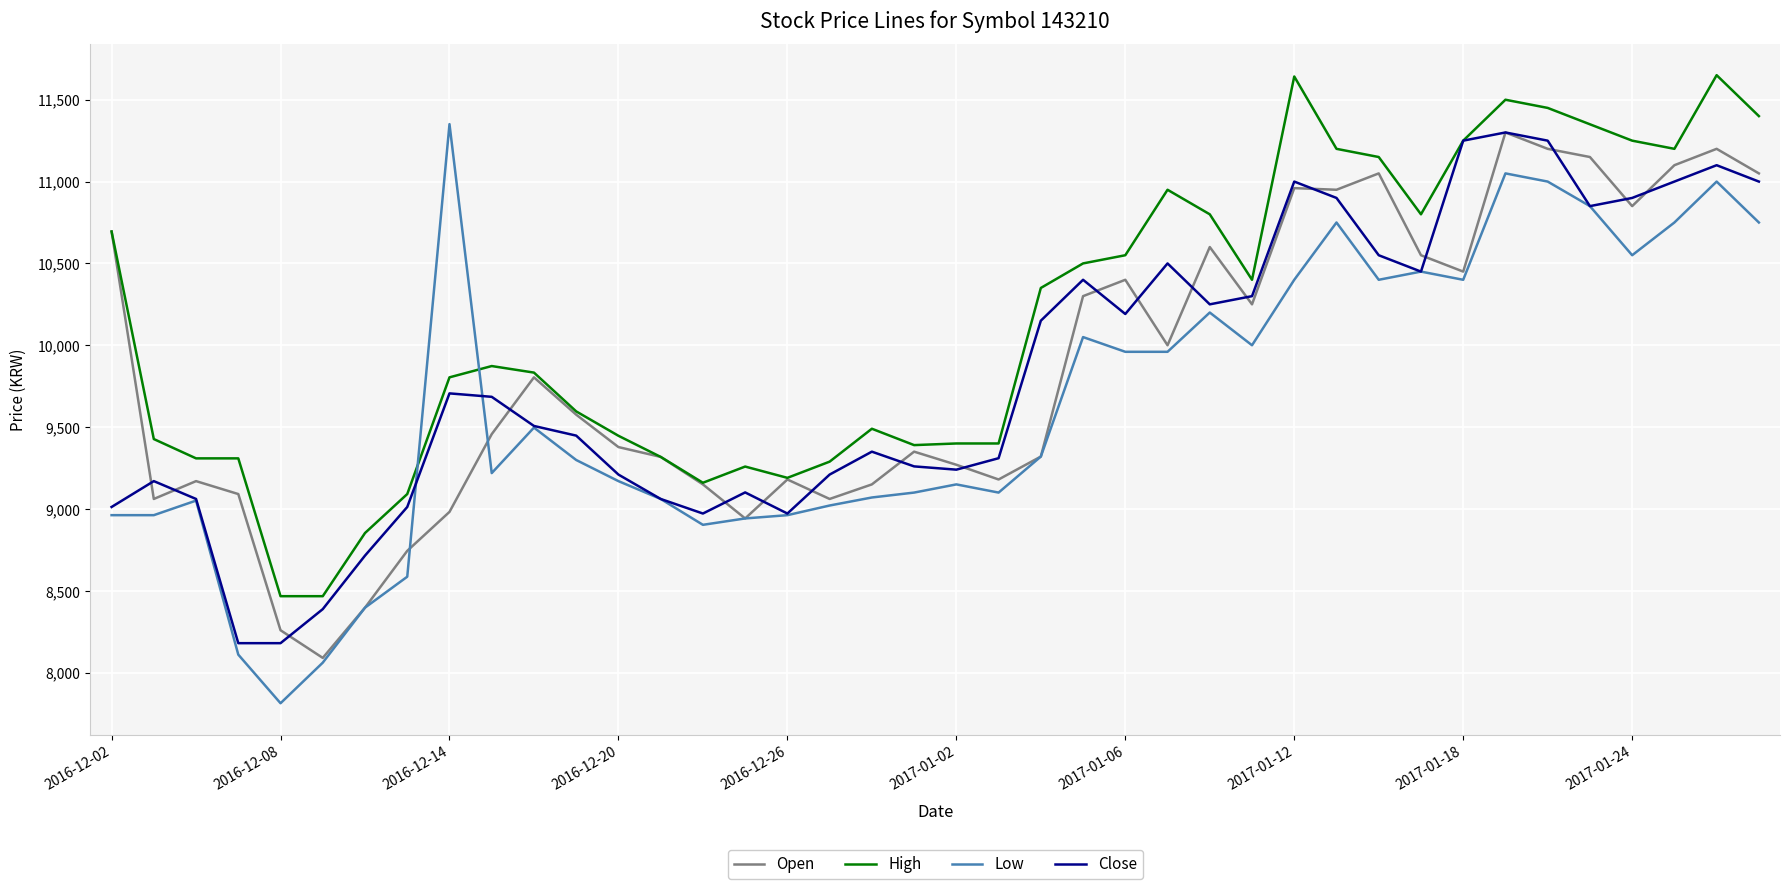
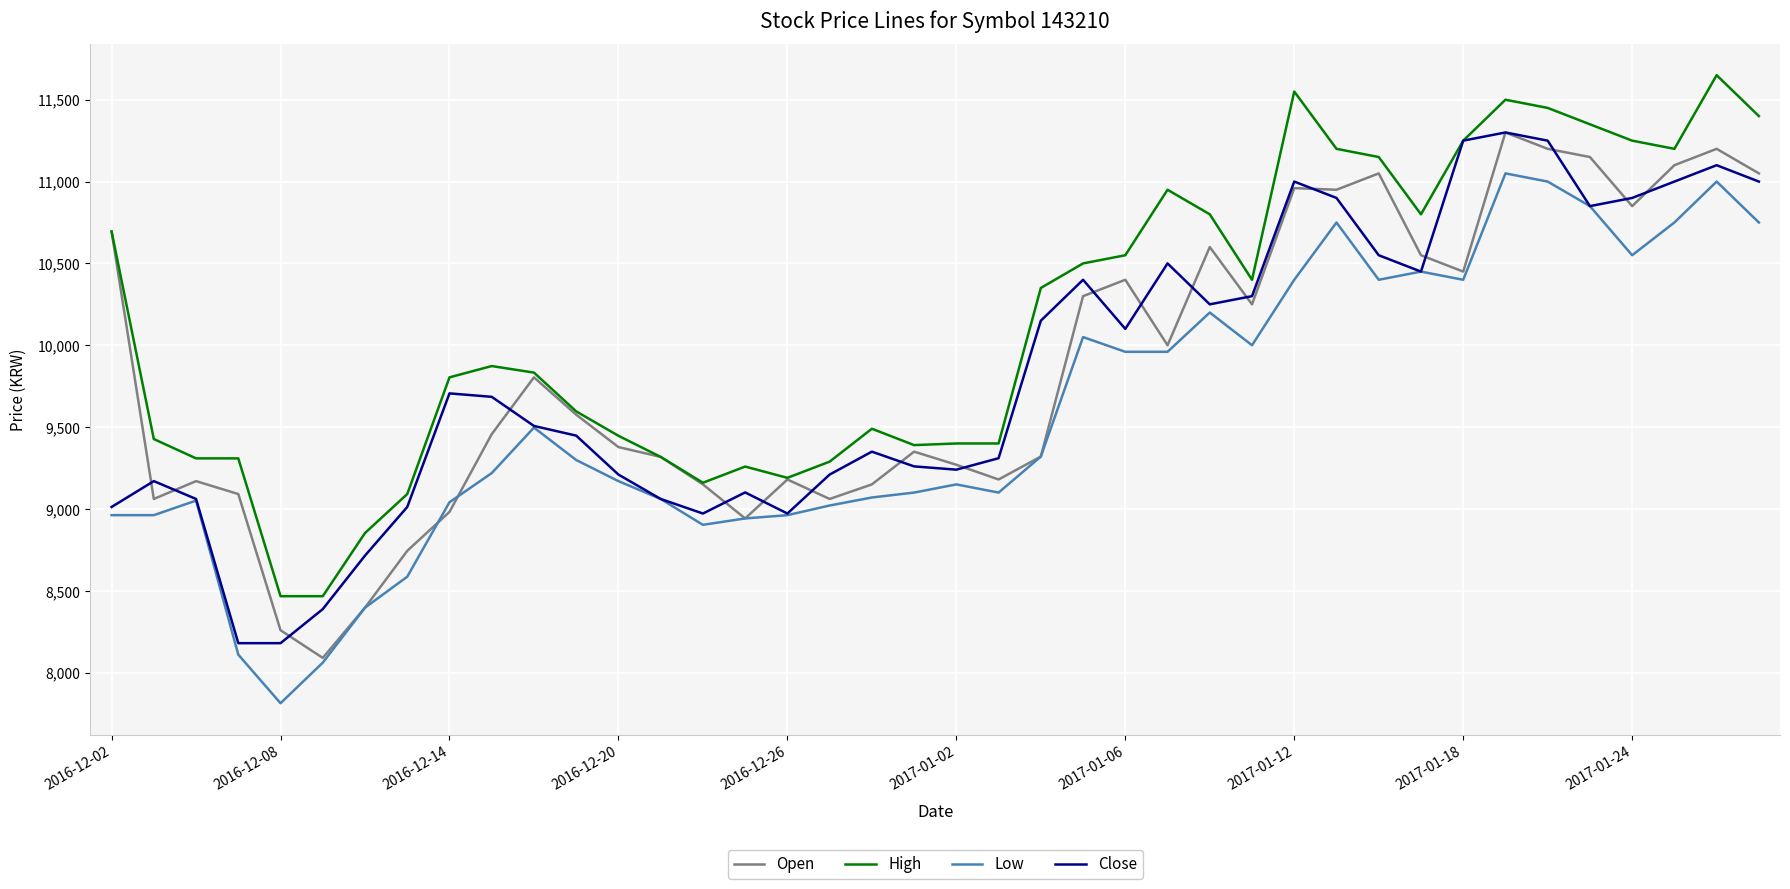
  {
    "Open": {
      "2016-12-08": "8,260",
      "2016-12-14": "8,980",
      "2016-12-20": "9,380",
      "2017-01-02": "9,270",
      "2017-01-06": "10,400",
      "2017-01-12": "10,960",
      "2017-01-18": "10,450",
      "2017-01-24": "10,850"
    },
    "High": {
      "2016-12-08": "8,470",
      "2016-12-14": "9,800",
      "2016-12-20": "9,450",
      "2017-01-02": "9,400",
      "2017-01-06": "10,550",
-     "2017-01-12": "11,640",
+     "2017-01-12": "11,550",
      "2017-01-24": "11,250"
    },
    "Low": {
      "2016-12-02": "8,960",
      "2016-12-08": "7,810",
-     "2016-12-14": "11,350",
+     "2016-12-14": "9,040",
      "2016-12-20": "9,170",
      "2017-01-02": "9,150",
      "2017-01-06": "9,960",
      "2017-01-12": "10,400",
      "2017-01-18": "10,400",
      "2017-01-24": "10,550"
    },
    "Close": {
      "2016-12-02": "9,010",
      "2016-12-08": "8,180",
      "2016-12-14": "9,710",
      "2016-12-20": "9,210",
      "2017-01-02": "9,240",
-     "2017-01-06": "10,190",
+     "2017-01-06": "10,100",
      "2017-01-12": "11,000",
      "2017-01-24": "10,900"
    }
  }
